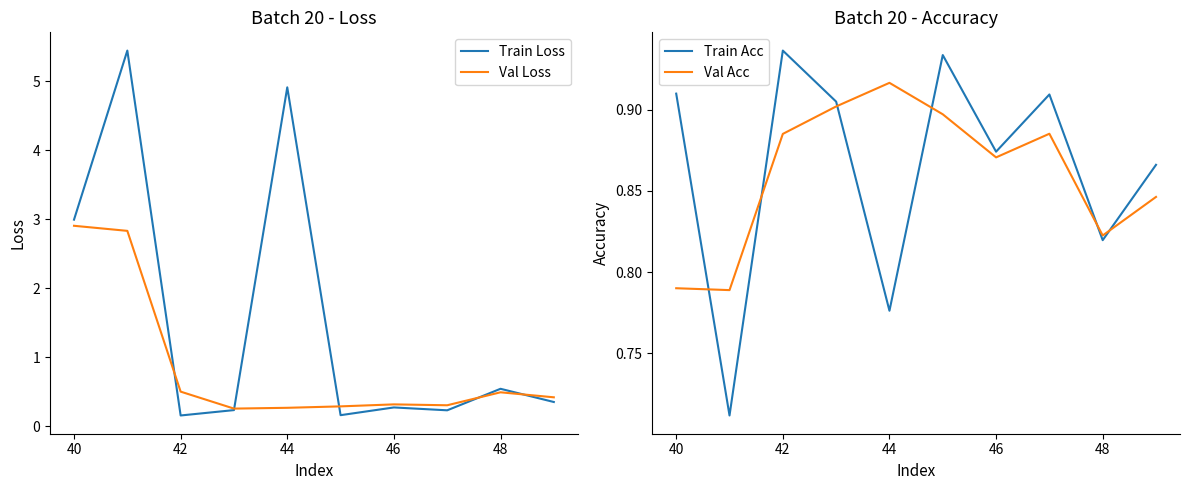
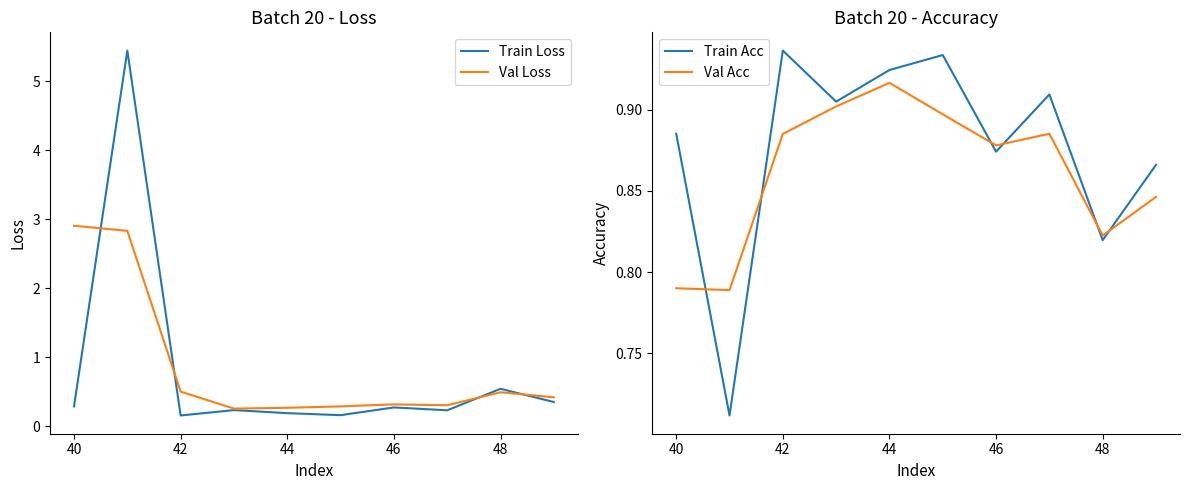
  {
    "Batch 20 - Loss": {
      "Train Loss": {
-       "40": 3.0,
+       "40": 0.3,
        "42": 0.2,
-       "44": 4.9,
+       "44": 0.2,
        "46": 0.3,
        "48": 0.5
      },
      "Val Loss": {
        "40": 2.9,
        "42": 0.5,
        "44": 0.3,
        "46": 0.3,
        "48": 0.5
      }
    },
    "Batch 20 - Accuracy": {
      "Train Acc": {
-       "40": 0.910,
+       "40": 0.885,
        "42": 0.936,
-       "44": 0.776,
+       "44": 0.924,
        "46": 0.874,
        "48": 0.820
      },
      "Val Acc": {
        "40": 0.790,
        "42": 0.885,
        "44": 0.917,
-       "46": 0.871,
+       "46": 0.878,
        "48": 0.823
      }
    }
  }
